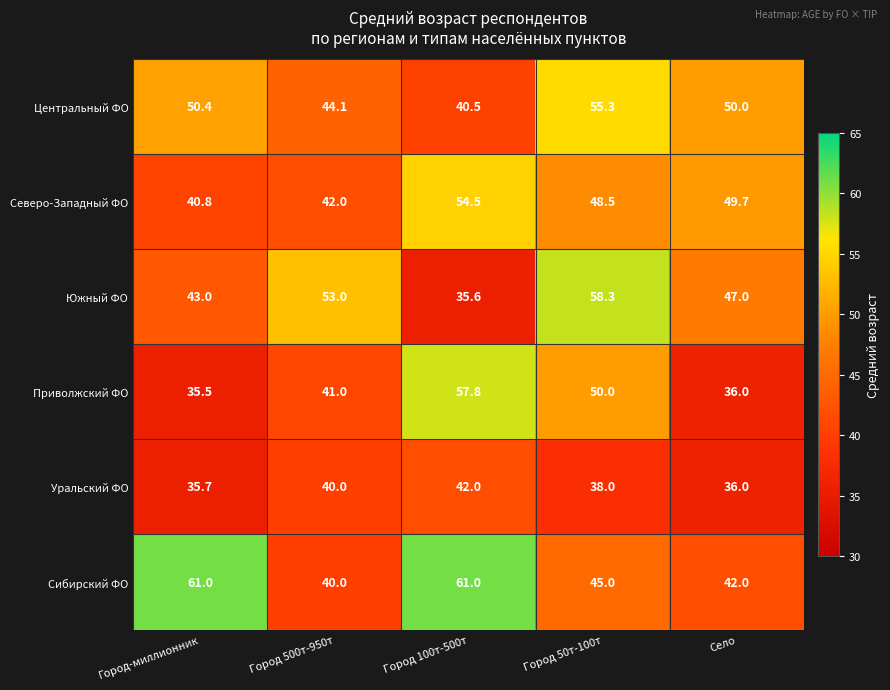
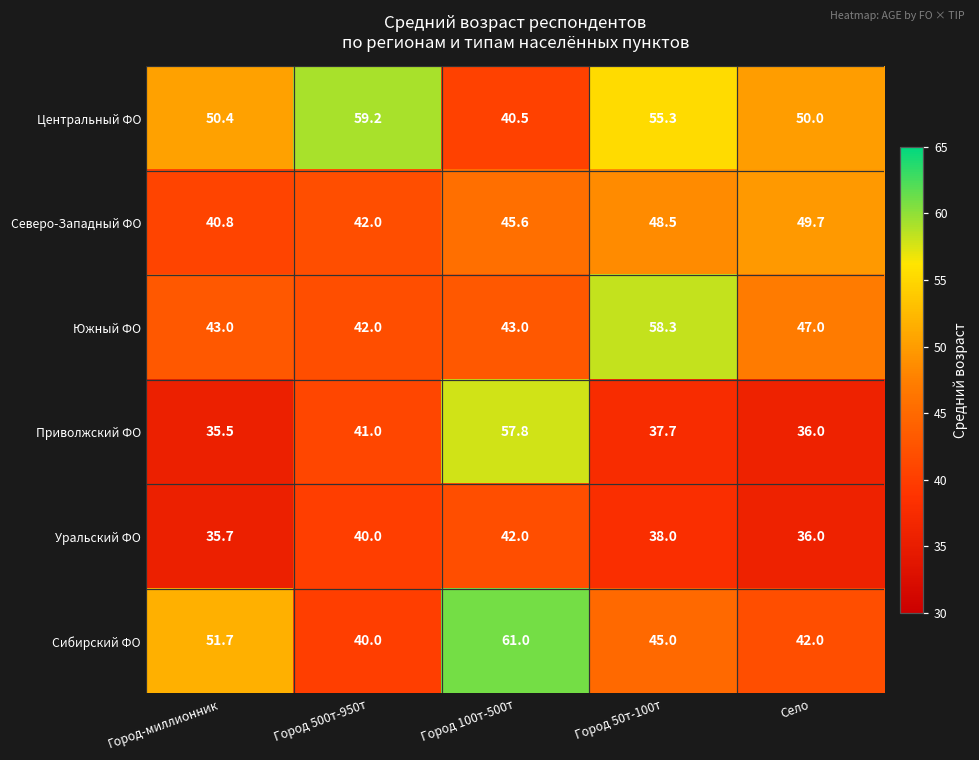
  {
    "Центральный ФО": {
      "Город-миллионник": 50.4,
-     "Город 500т-950т": 44.1,
+     "Город 500т-950т": 59.2,
      "Город 100т-500т": 40.5,
      "Город 50т-100т": 55.3,
      "Село": 50.0
    },
    "Северо-Западный ФО": {
      "Город-миллионник": 40.8,
      "Город 500т-950т": 42.0,
-     "Город 100т-500т": 54.5,
+     "Город 100т-500т": 45.6,
      "Город 50т-100т": 48.5,
      "Село": 49.7
    },
    "Южный ФО": {
      "Город-миллионник": 43.0,
-     "Город 500т-950т": 53.0,
-     "Город 100т-500т": 35.6,
+     "Город 500т-950т": 42.0,
+     "Город 100т-500т": 43.0,
      "Город 50т-100т": 58.3,
      "Село": 47.0
    },
    "Приволжский ФО": {
      "Город-миллионник": 35.5,
      "Город 500т-950т": 41.0,
      "Город 100т-500т": 57.8,
-     "Город 50т-100т": 50.0,
+     "Город 50т-100т": 37.7,
      "Село": 36.0
    },
    "Уральский ФО": {
      "Город-миллионник": 35.7,
      "Город 500т-950т": 40.0,
      "Город 100т-500т": 42.0,
      "Город 50т-100т": 38.0,
      "Село": 36.0
    },
    "Сибирский ФО": {
-     "Город-миллионник": 61.0,
+     "Город-миллионник": 51.7,
      "Город 500т-950т": 40.0,
      "Город 100т-500т": 61.0,
      "Город 50т-100т": 45.0,
      "Село": 42.0
    }
  }
